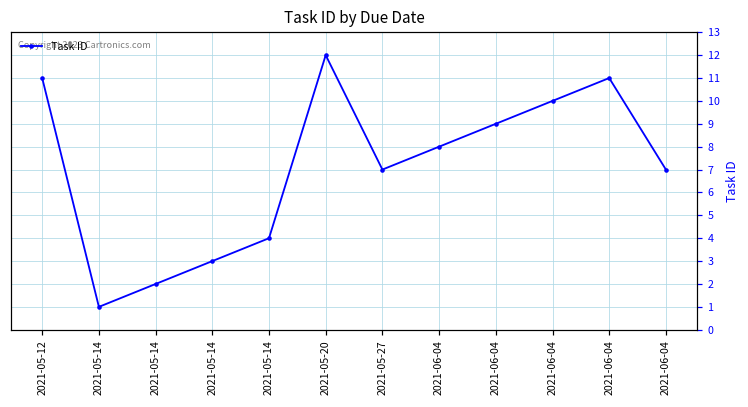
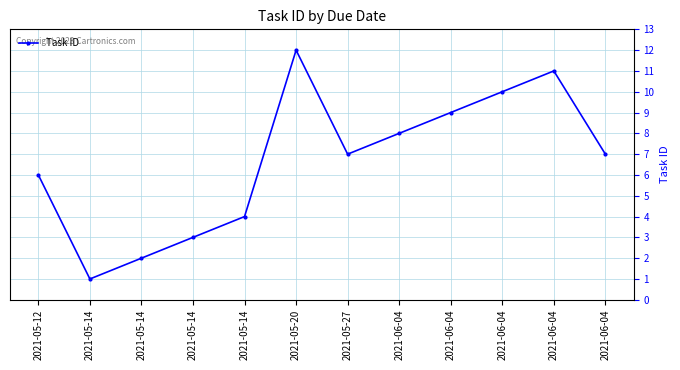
  {
-   "2021-05-12": 11,
+   "2021-05-12": 6,
    "2021-05-20": 12,
    "2021-05-27": 7
  }
